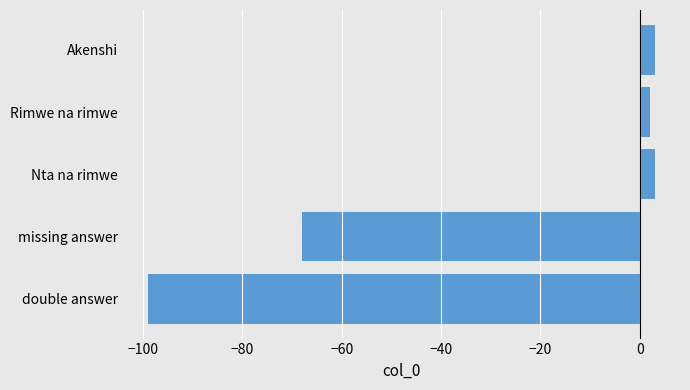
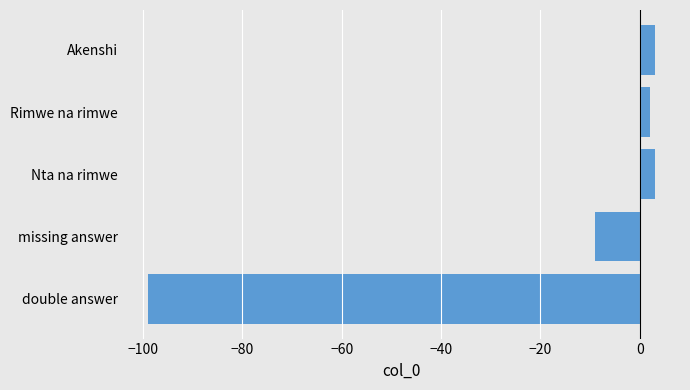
  {
    "Akenshi": 3,
    "Rimwe na rimwe": 2,
    "Nta na rimwe": 3,
-   "missing answer": -68,
+   "missing answer": -9,
    "double answer": -99
  }
